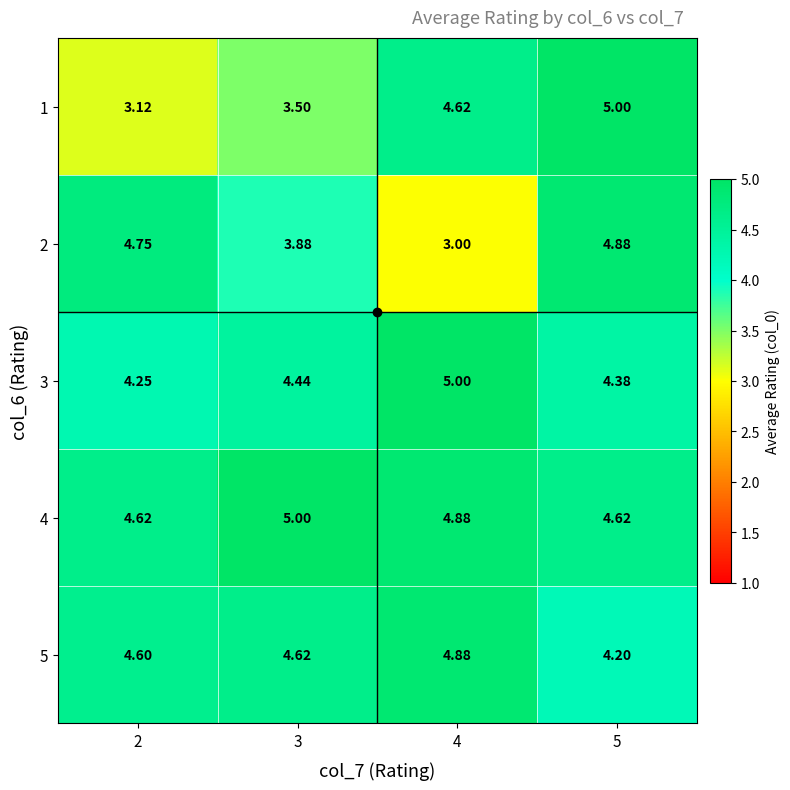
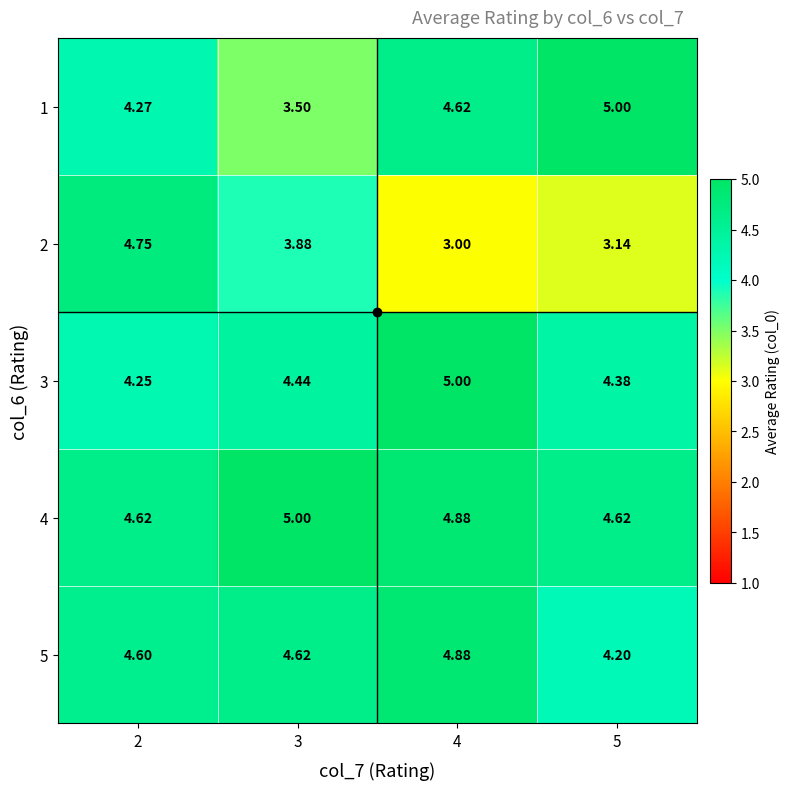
  {
    "1": {
-     "2": 3.12,
+     "2": 4.27,
      "3": 3.50,
      "4": 4.62,
      "5": 5.00
    },
    "2": {
      "2": 4.75,
      "3": 3.88,
      "4": 3.00,
-     "5": 4.88
+     "5": 3.14
    },
    "3": {
      "2": 4.25,
      "3": 4.44,
      "4": 5.00,
      "5": 4.38
    },
    "4": {
      "2": 4.62,
      "3": 5.00,
      "4": 4.88,
      "5": 4.62
    },
    "5": {
      "2": 4.60,
      "3": 4.62,
      "4": 4.88,
      "5": 4.20
    }
  }
